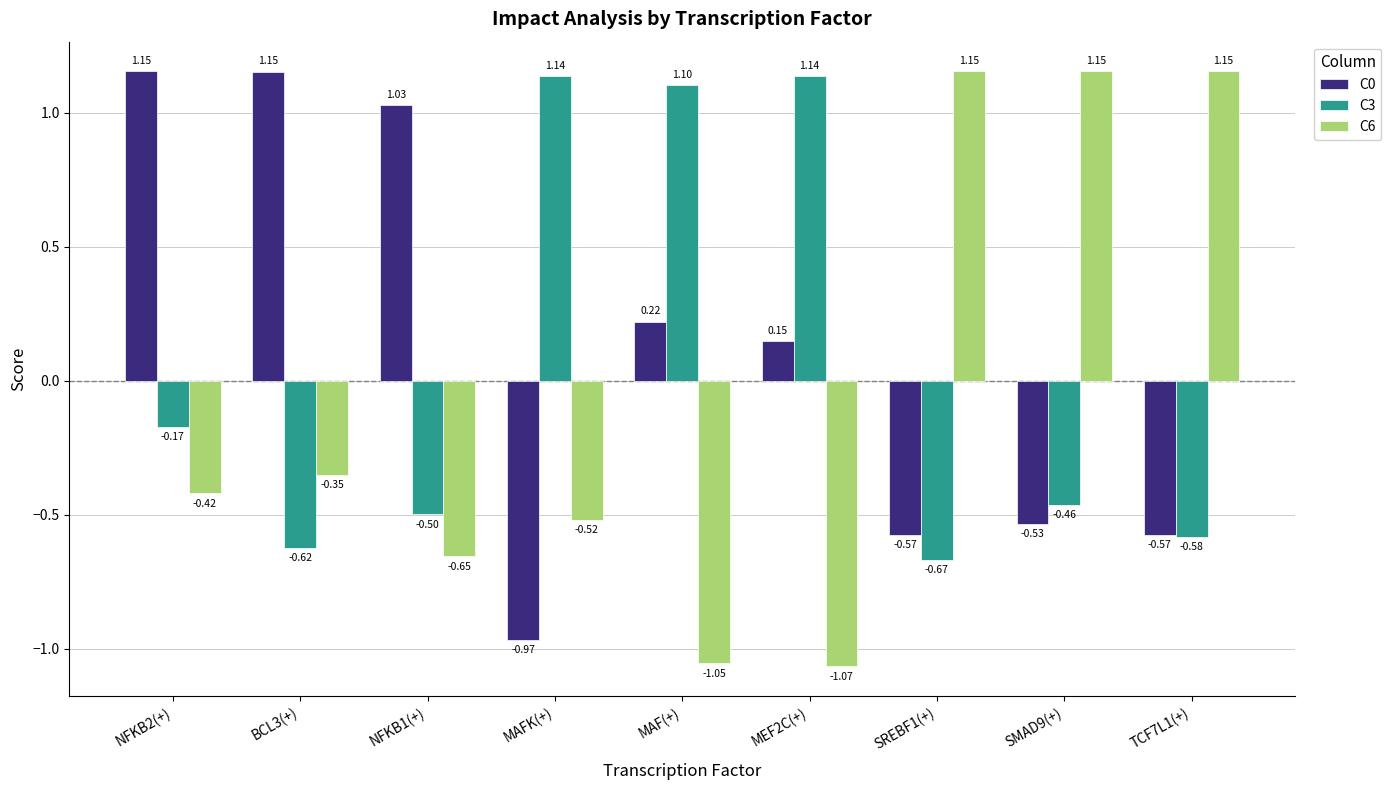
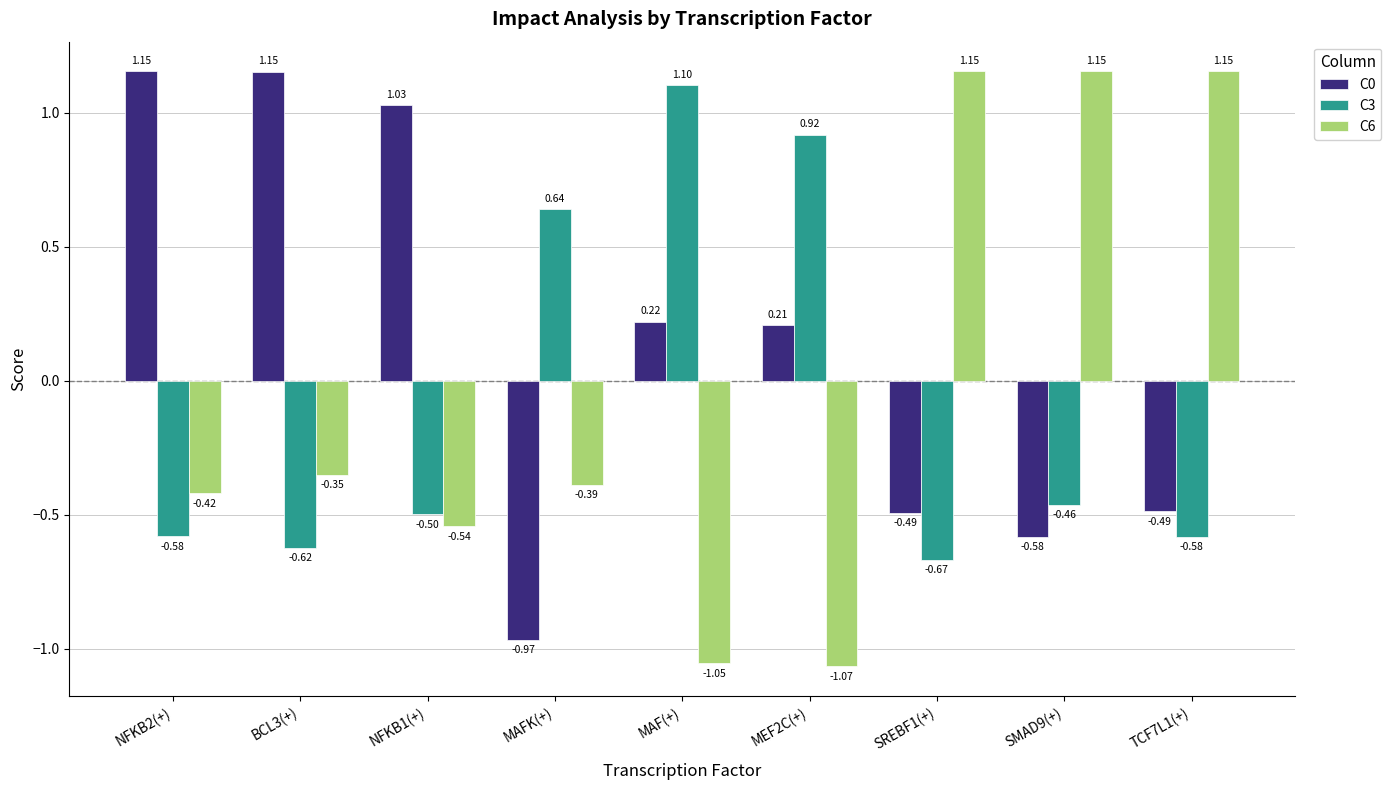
  {
    "C0": {
      "NFKB2(+)": 1.15,
      "BCL3(+)": 1.15,
      "NFKB1(+)": 1.03,
      "MAFK(+)": -0.97,
      "MAF(+)": 0.22,
-     "MEF2C(+)": 0.15,
-     "SREBF1(+)": -0.57,
-     "SMAD9(+)": -0.53,
-     "TCF7L1(+)": -0.57
+     "MEF2C(+)": 0.21,
+     "SREBF1(+)": -0.49,
+     "SMAD9(+)": -0.58,
+     "TCF7L1(+)": -0.49
    },
    "C3": {
-     "NFKB2(+)": -0.17,
+     "NFKB2(+)": -0.58,
      "BCL3(+)": -0.62,
      "NFKB1(+)": -0.50,
-     "MAFK(+)": 1.14,
+     "MAFK(+)": 0.64,
      "MAF(+)": 1.10,
-     "MEF2C(+)": 1.14,
+     "MEF2C(+)": 0.92,
      "SREBF1(+)": -0.67,
      "SMAD9(+)": -0.46,
      "TCF7L1(+)": -0.58
    },
    "C6": {
      "NFKB2(+)": -0.42,
      "BCL3(+)": -0.35,
-     "NFKB1(+)": -0.65,
-     "MAFK(+)": -0.52,
+     "NFKB1(+)": -0.54,
+     "MAFK(+)": -0.39,
      "MAF(+)": -1.05,
      "MEF2C(+)": -1.07,
      "SREBF1(+)": 1.15,
      "SMAD9(+)": 1.15,
      "TCF7L1(+)": 1.15
    }
  }
